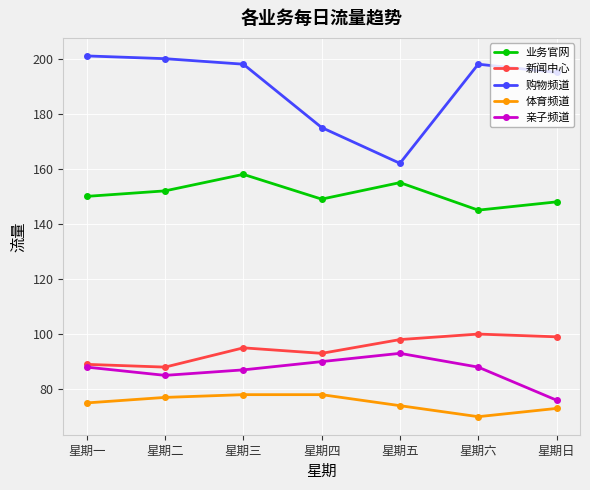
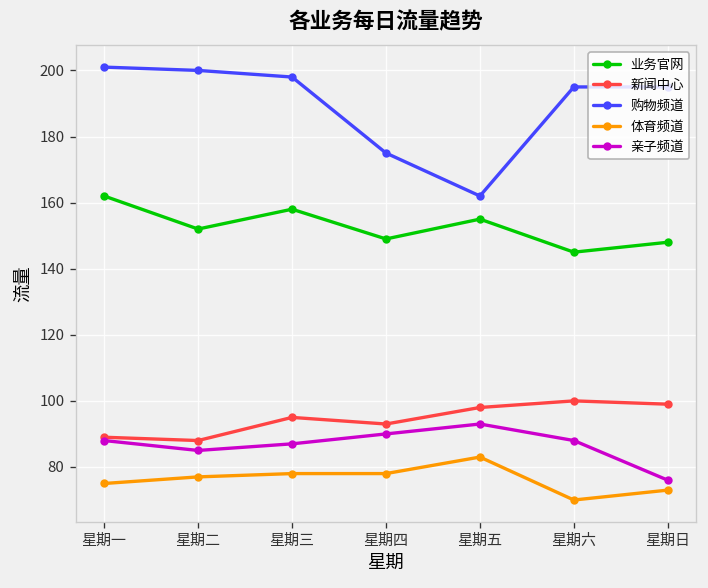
  {
    "业务官网": {
-     "星期一": 150,
+     "星期一": 162,
      "星期二": 152,
      "星期三": 158,
      "星期四": 149,
      "星期五": 155,
      "星期六": 145,
      "星期日": 148
    },
    "新闻中心": {
      "星期一": 89,
      "星期二": 88,
      "星期三": 95,
      "星期四": 93,
      "星期五": 98,
      "星期六": 100,
      "星期日": 99
    },
    "购物频道": {
      "星期一": 201,
      "星期二": 200,
      "星期三": 198,
      "星期四": 175,
      "星期五": 162,
-     "星期六": 198
+     "星期六": 195
    },
    "体育频道": {
      "星期一": 75,
      "星期二": 77,
      "星期三": 78,
      "星期四": 78,
-     "星期五": 74,
+     "星期五": 83,
      "星期六": 70,
      "星期日": 73
    },
    "亲子频道": {
      "星期一": 88,
      "星期二": 85,
      "星期三": 87,
      "星期四": 90,
      "星期五": 93,
      "星期六": 88,
      "星期日": 76
    }
  }
